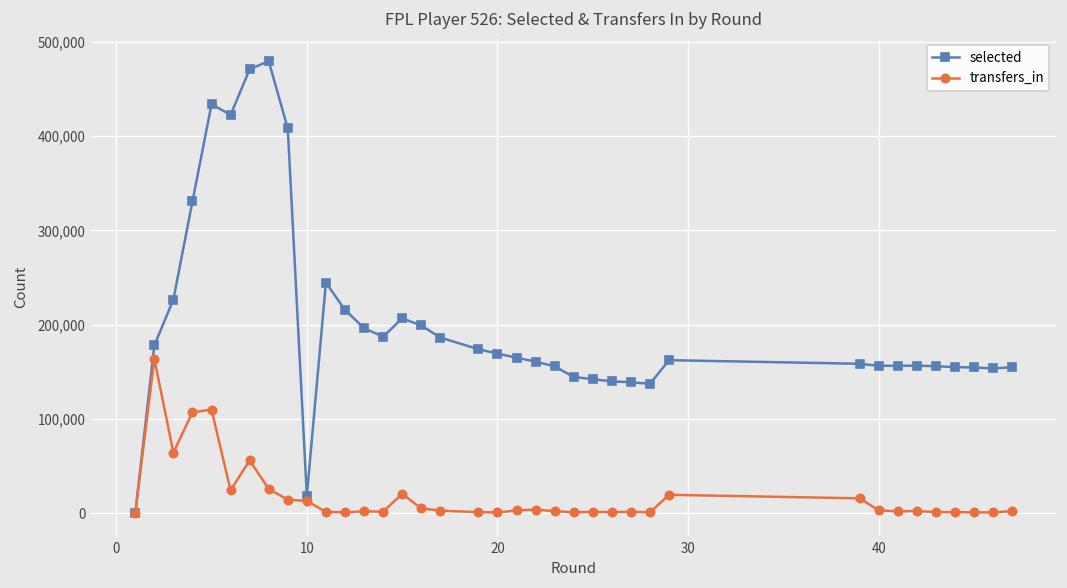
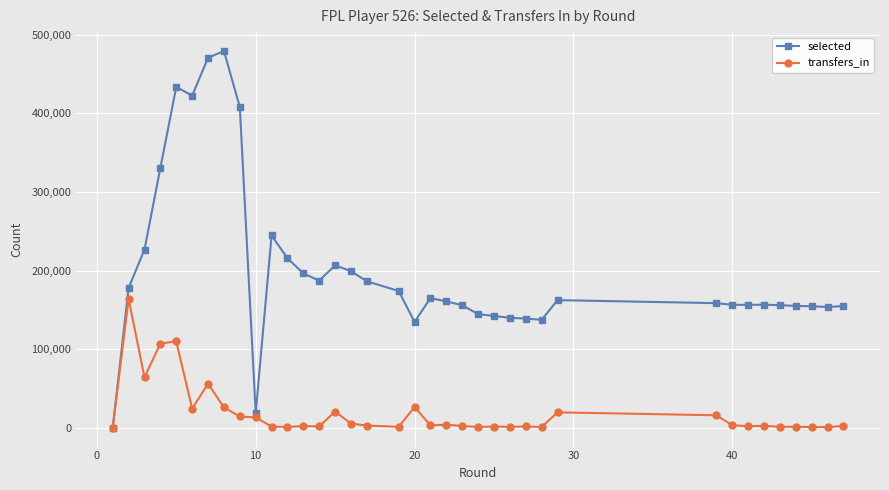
  {
    "selected": {
      "10": "20,000",
-     "20": "170,000",
+     "20": "130,000",
      "40": "160,000"
    },
    "transfers_in": {
      "10": "10,000",
-     "20": "0",
+     "20": "30,000",
      "40": "0"
    }
  }
